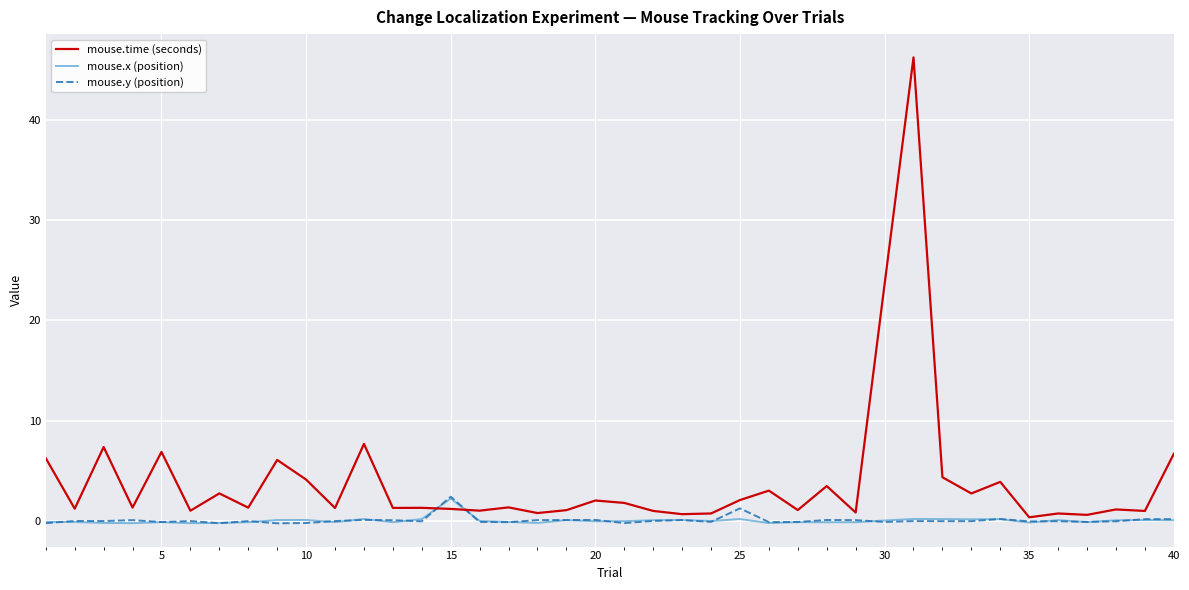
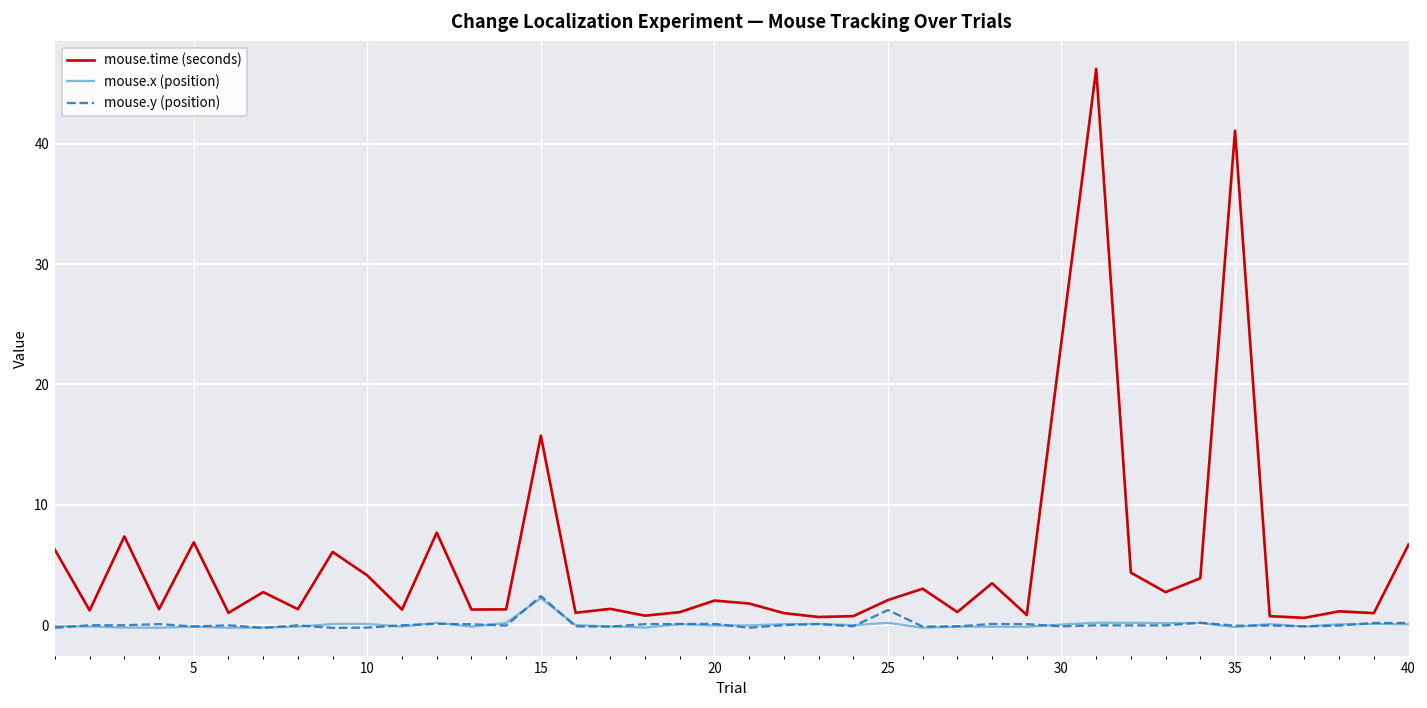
  {
    "mouse.time (seconds)": {
      "5": 6.9,
      "10": 4.1,
-     "15": 1.2,
+     "15": 15.7,
      "20": 2.1,
      "25": 2.1,
      "30": 23.6,
-     "35": 0.4,
+     "35": 41.1,
      "40": 6.7
    },
    "mouse.x (position)": {
      "10": 0.1,
      "25": 0.2
    },
    "mouse.y (position)": {
      "10": -0.2,
      "25": 1.3
    }
  }
